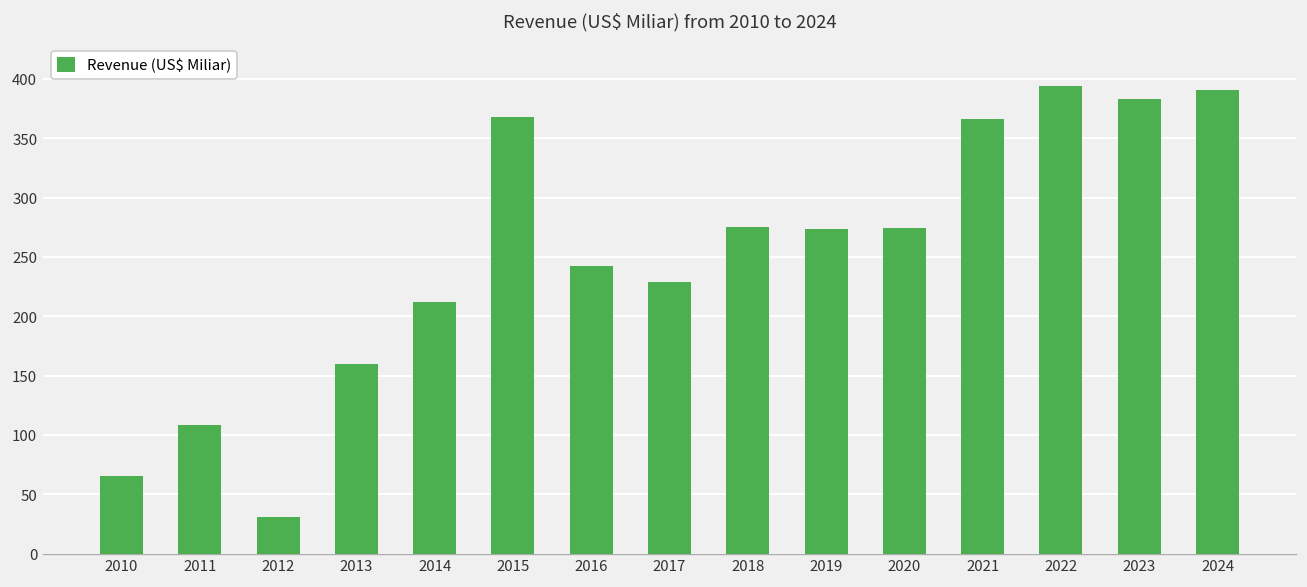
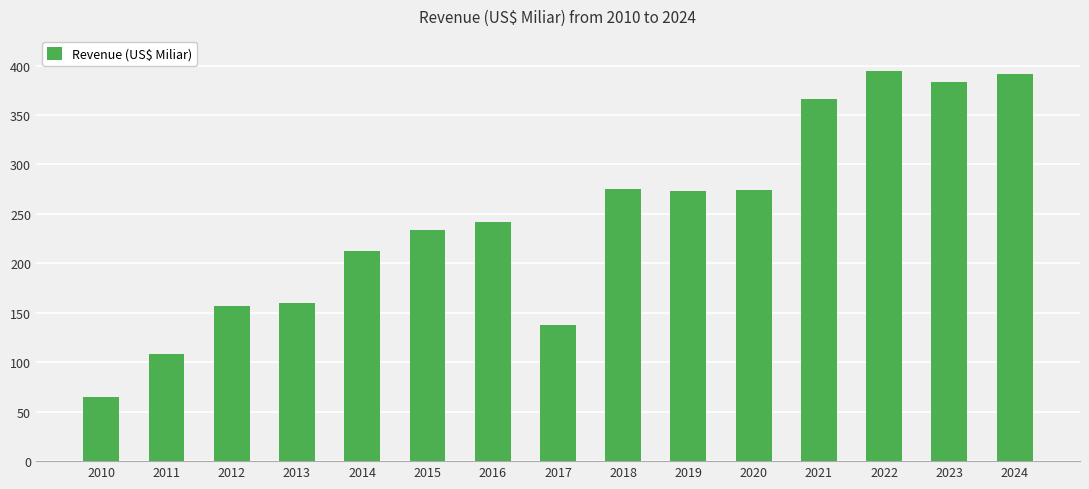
  {
    "2010": 70,
    "2011": 110,
-   "2012": 30,
+   "2012": 160,
    "2013": 160,
    "2014": 210,
-   "2015": 370,
+   "2015": 230,
    "2016": 240,
-   "2017": 230,
+   "2017": 140,
    "2018": 280,
    "2019": 270,
    "2020": 270,
    "2021": 370,
    "2022": 390,
    "2023": 380,
    "2024": 390
  }
